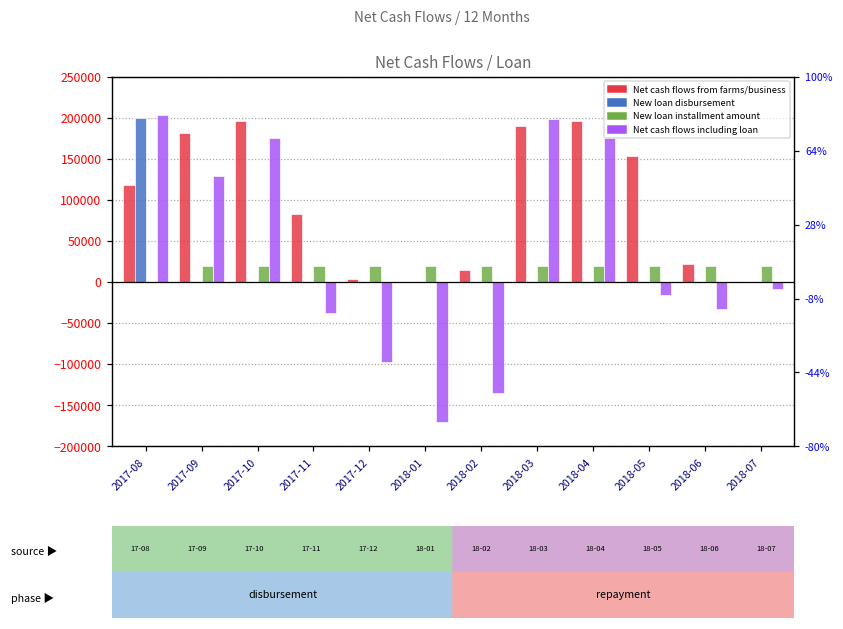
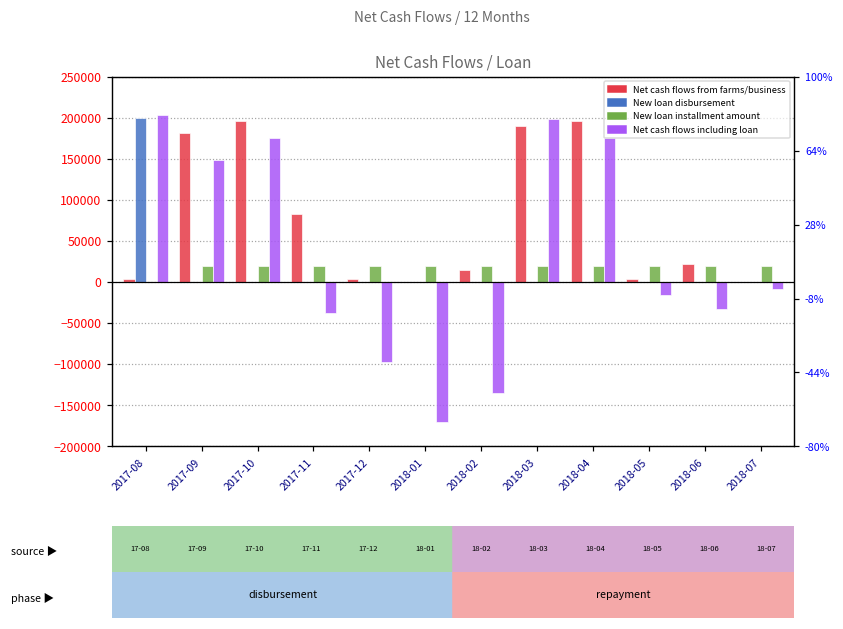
  {
    "Net cash flows from farms/business": {
-     "2017-08": 120000,
+     "2017-08": 0,
      "2017-09": 180000,
      "2017-10": 200000,
      "2017-11": 80000,
      "2017-12": 0,
      "2018-02": 20000,
      "2018-03": 190000,
      "2018-04": 200000,
-     "2018-05": 150000,
+     "2018-05": 0,
      "2018-06": 20000
    },
    "New loan disbursement": {
      "2017-08": 200000,
      "2017-09": 0,
      "2017-10": 0,
      "2017-11": 0,
      "2017-12": 0,
      "2018-01": 0,
      "2018-02": 0,
      "2018-03": 0,
      "2018-04": 0,
      "2018-05": 0,
      "2018-06": 0,
      "2018-07": 0
    },
    "New loan installment amount": {
      "2017-08": 0,
      "2017-09": 20000,
      "2017-10": 20000,
      "2017-11": 20000,
      "2017-12": 20000,
      "2018-01": 20000,
      "2018-02": 20000,
      "2018-03": 20000,
      "2018-04": 20000,
      "2018-05": 20000,
      "2018-06": 20000,
      "2018-07": 20000
    },
    "Net cash flows including loan": {
      "2017-08": 200000,
-     "2017-09": 130000,
+     "2017-09": 150000,
      "2017-10": 180000,
      "2017-11": -40000,
      "2017-12": -100000,
      "2018-01": -170000,
      "2018-02": -140000,
      "2018-03": 200000,
      "2018-05": -20000,
      "2018-06": -30000,
      "2018-07": -10000
    }
  }
